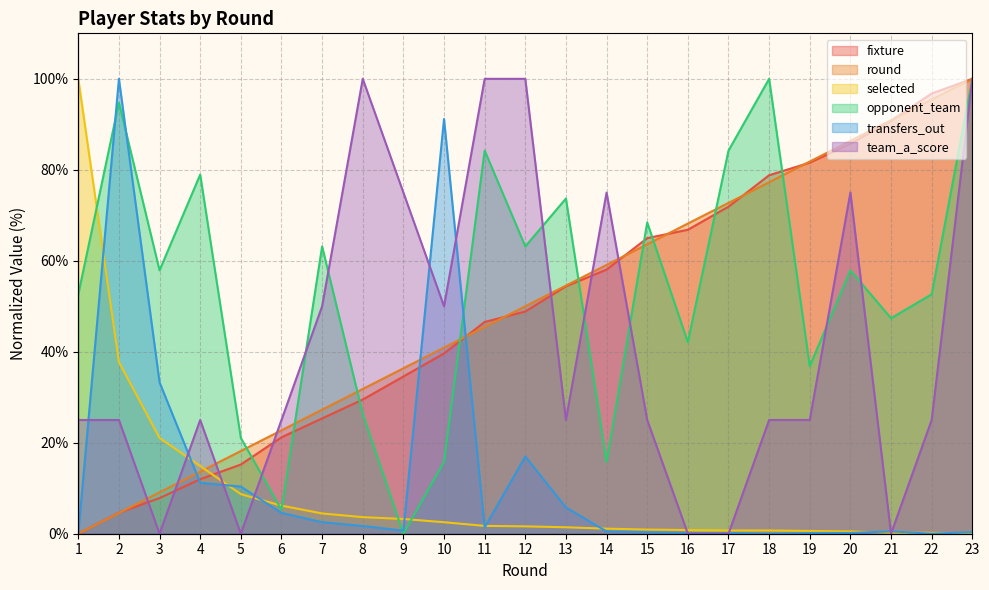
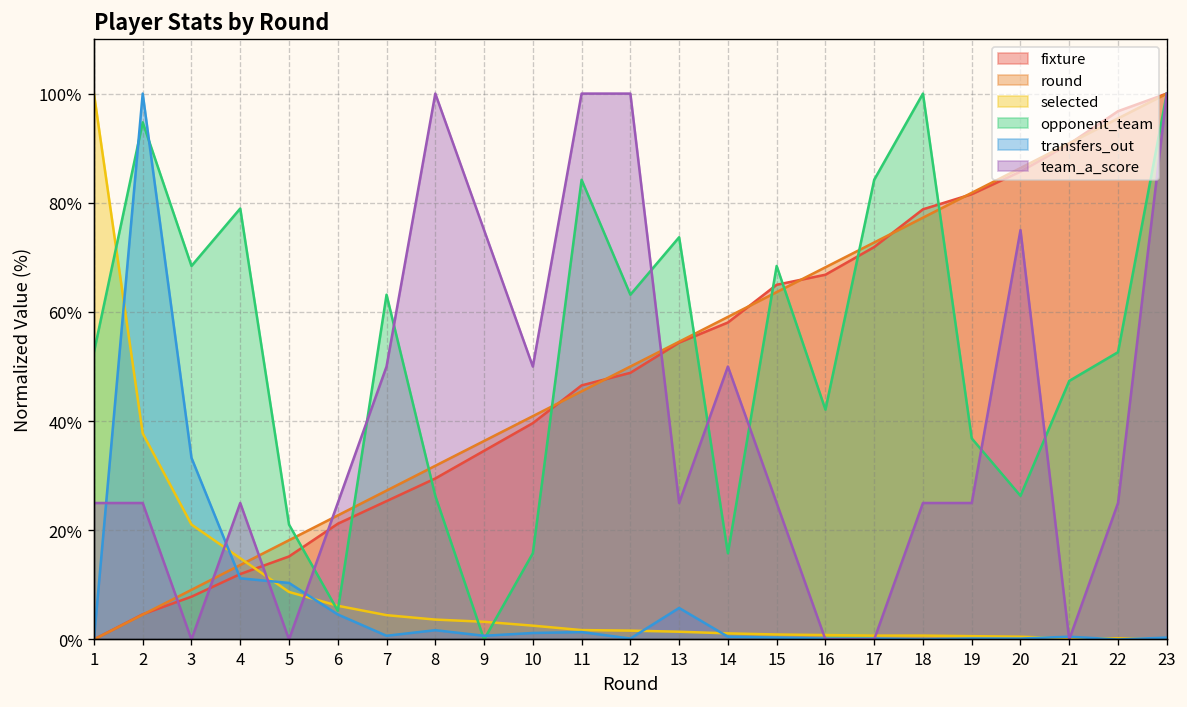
  {
    "opponent_team": {
      "1": "53%",
      "2": "95%",
-     "3": "58%",
+     "3": "68%",
      "4": "79%",
      "5": "21%",
      "6": "5%",
      "7": "63%",
      "8": "26%",
      "9": "0%",
      "10": "16%",
      "11": "84%",
      "12": "63%",
      "13": "74%",
      "14": "16%",
      "15": "68%",
      "16": "42%",
      "17": "84%",
      "18": "100%",
      "19": "37%",
-     "20": "58%",
+     "20": "26%",
      "21": "47%",
      "22": "53%"
    },
    "transfers_out": {
      "2": "100%",
      "3": "33%",
      "4": "11%",
      "5": "10%",
      "6": "5%",
-     "7": "3%",
+     "7": "1%",
      "8": "2%",
      "9": "1%",
-     "10": "91%",
-     "12": "17%",
+     "10": "1%",
+     "12": "0%",
      "13": "6%",
      "14": "1%",
      "15": "0%",
      "18": "0%"
    },
    "team_a_score": {
      "1": "25%",
      "2": "25%",
      "3": "0%",
      "4": "25%",
      "5": "0%",
      "6": "25%",
      "7": "50%",
      "8": "100%",
      "9": "75%",
      "10": "50%",
      "11": "100%",
      "12": "100%",
      "13": "25%",
-     "14": "75%",
+     "14": "50%",
      "15": "25%",
      "18": "25%",
      "19": "25%",
      "20": "75%",
      "22": "25%"
    }
  }
